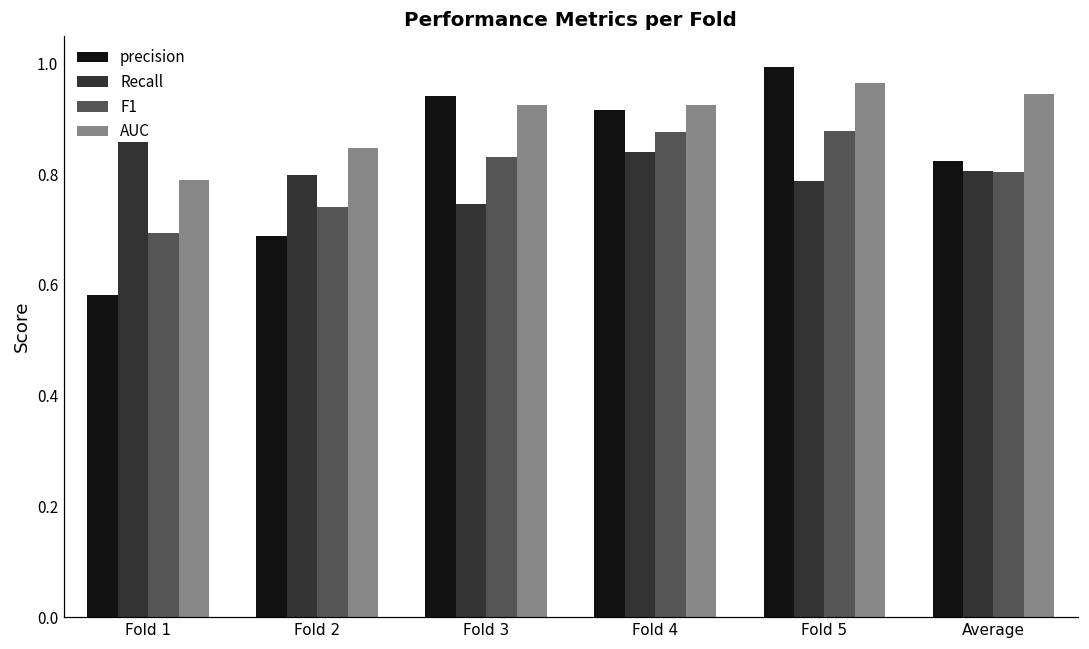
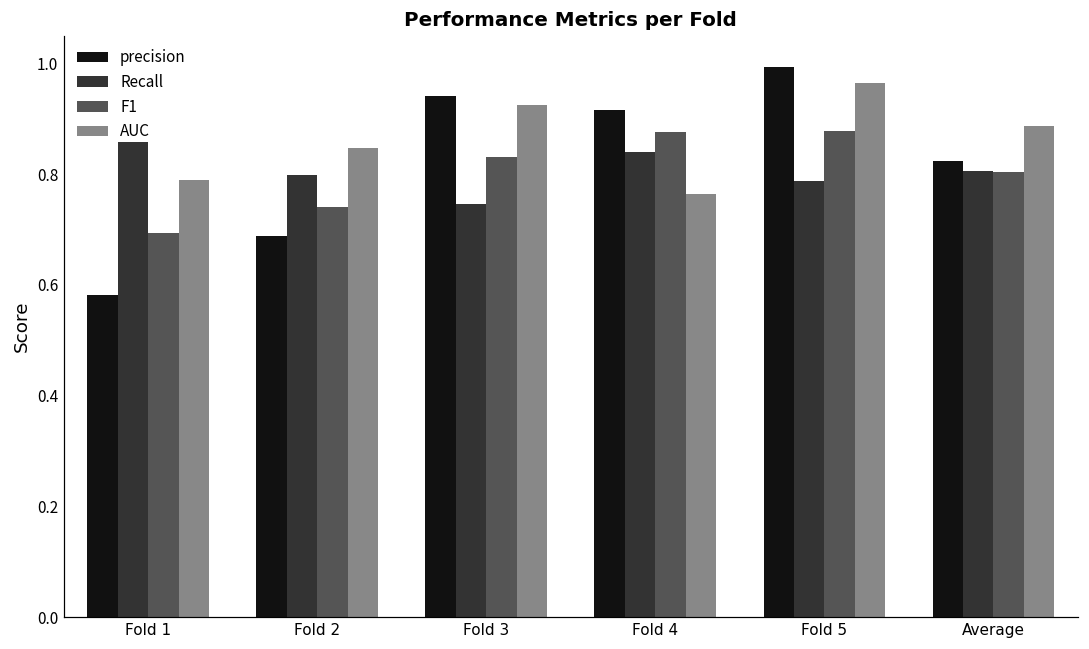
  {
    "AUC": {
      "Fold 1": 0.79,
      "Fold 2": 0.85,
      "Fold 3": 0.92,
-     "Fold 4": 0.92,
+     "Fold 4": 0.76,
      "Fold 5": 0.96,
-     "Average": 0.95
+     "Average": 0.89
    }
  }
